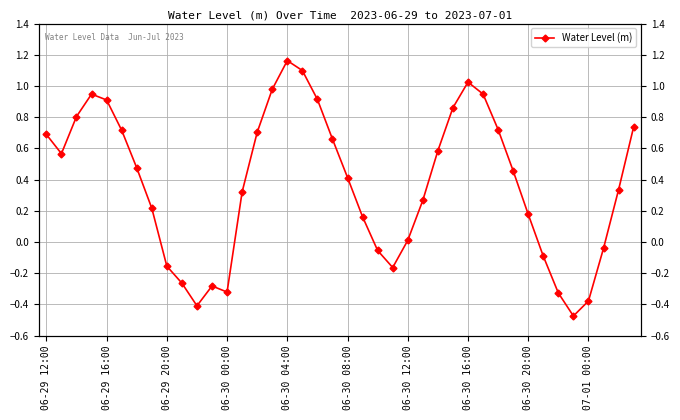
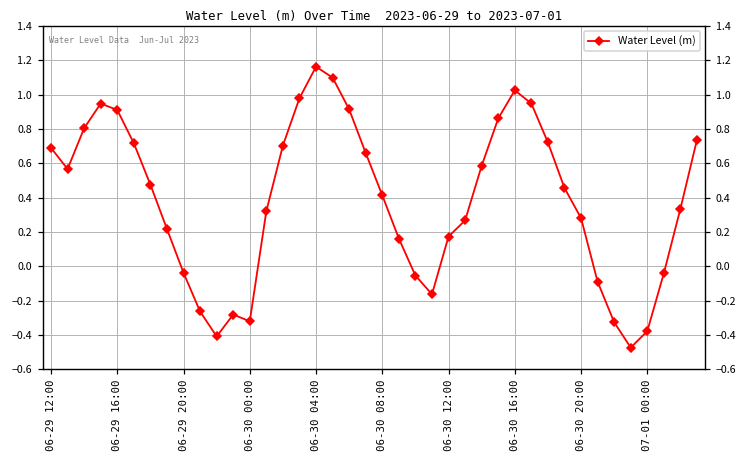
  {
    "06-29 12:00": 0.69,
    "06-29 16:00": 0.91,
-   "06-29 20:00": -0.15,
+   "06-29 20:00": -0.04,
    "06-30 00:00": -0.32,
    "06-30 04:00": 1.16,
    "06-30 08:00": 0.41,
-   "06-30 12:00": 0.01,
+   "06-30 12:00": 0.17,
    "06-30 16:00": 1.02,
-   "06-30 20:00": 0.18,
+   "06-30 20:00": 0.28,
    "07-01 00:00": -0.38
  }
